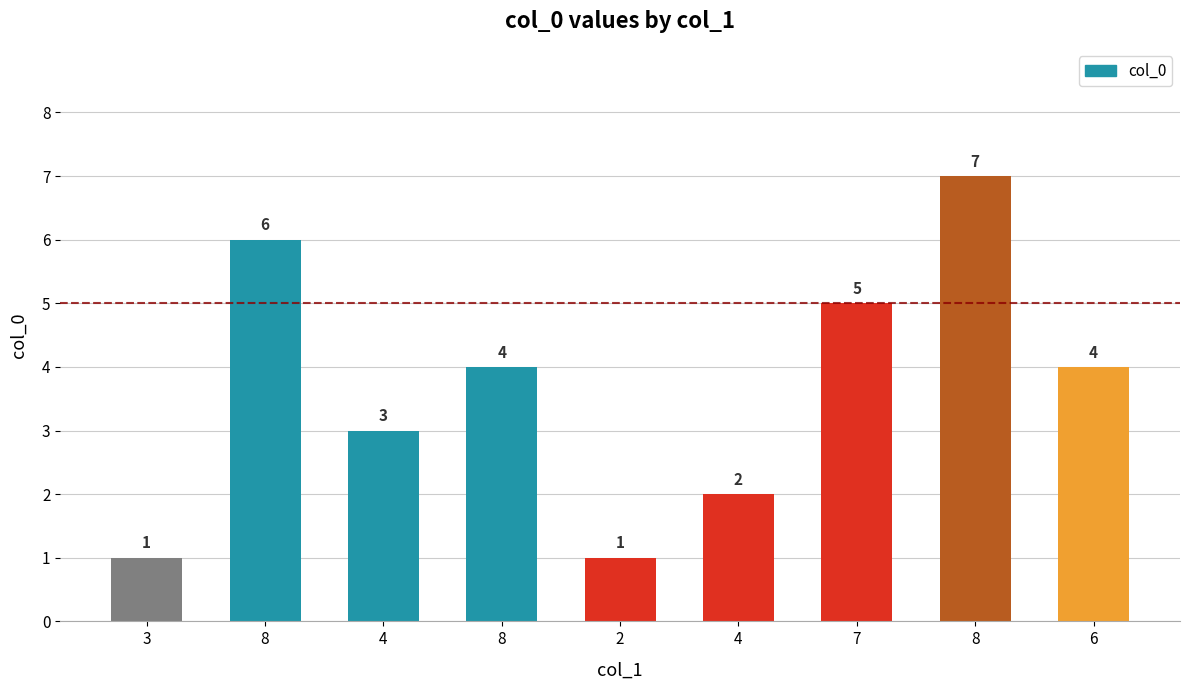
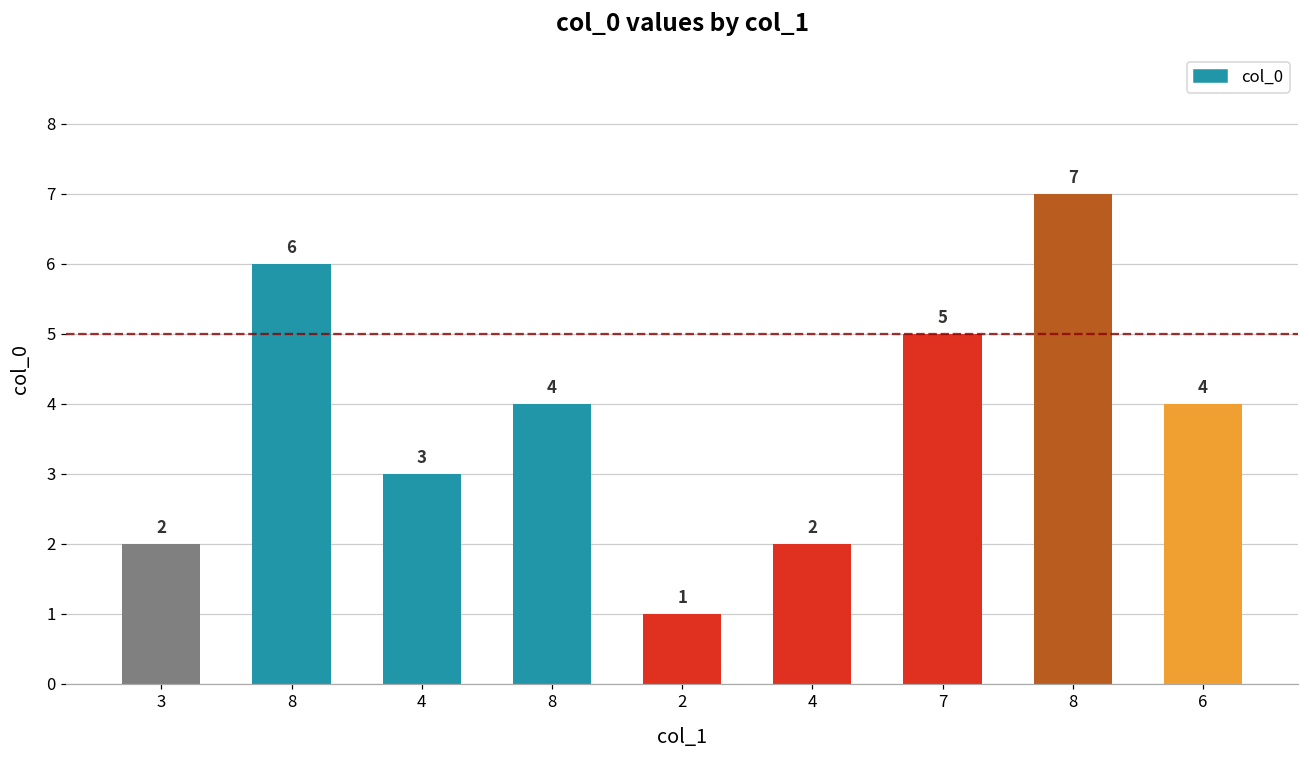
  {
-   "3": 1,
+   "3": 2,
    "2": 1,
    "7": 5,
    "6": 4
  }
